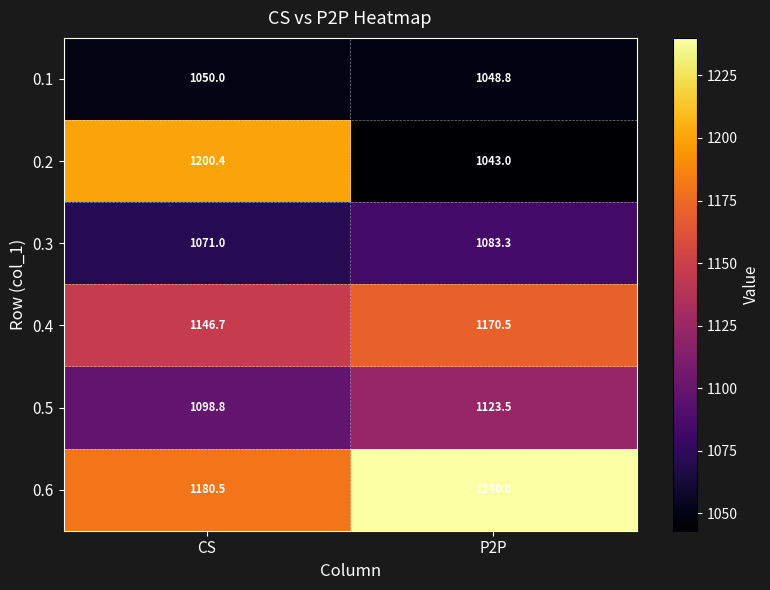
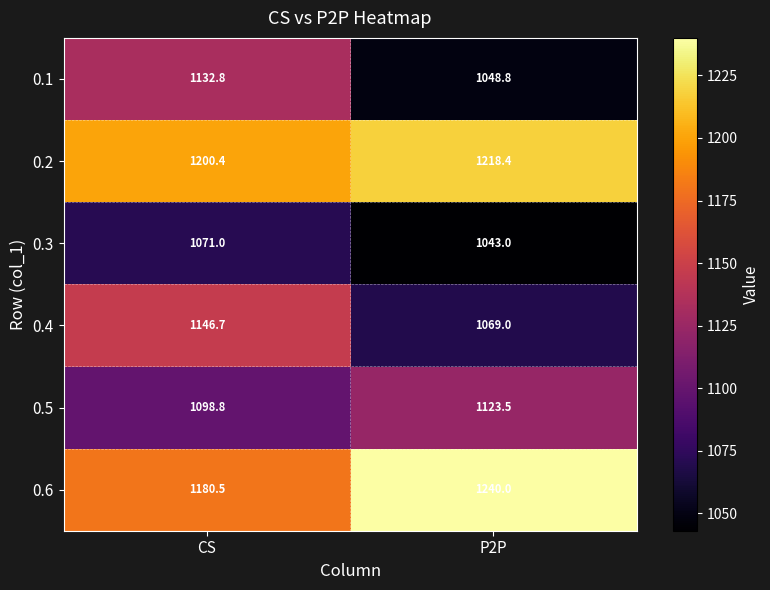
  {
    "0.1": {
-     "CS": 1050.0,
+     "CS": 1132.8,
      "P2P": 1048.8
    },
    "0.2": {
      "CS": 1200.4,
-     "P2P": 1043.0
+     "P2P": 1218.4
    },
    "0.3": {
      "CS": 1071.0,
-     "P2P": 1083.3
+     "P2P": 1043.0
    },
    "0.4": {
      "CS": 1146.7,
-     "P2P": 1170.5
+     "P2P": 1069.0
    },
    "0.5": {
      "CS": 1098.8,
      "P2P": 1123.5
    },
    "0.6": {
      "CS": 1180.5,
      "P2P": 1240.0
    }
  }
